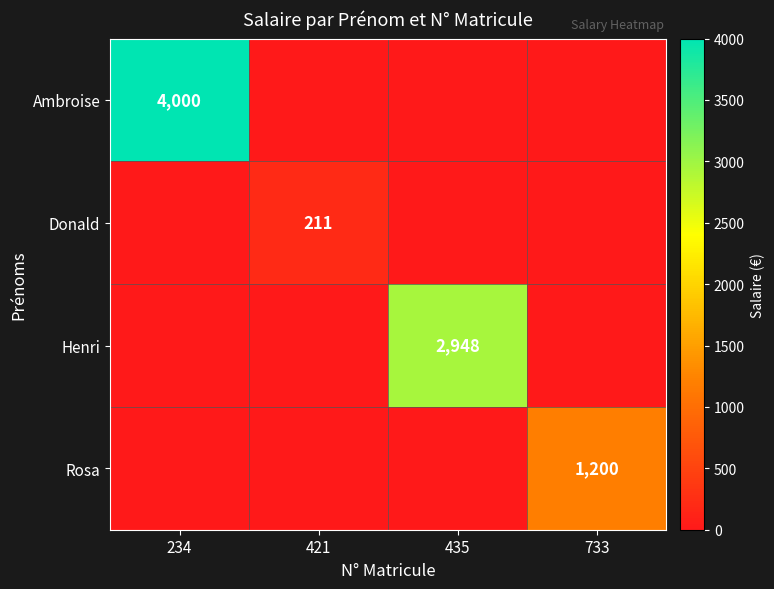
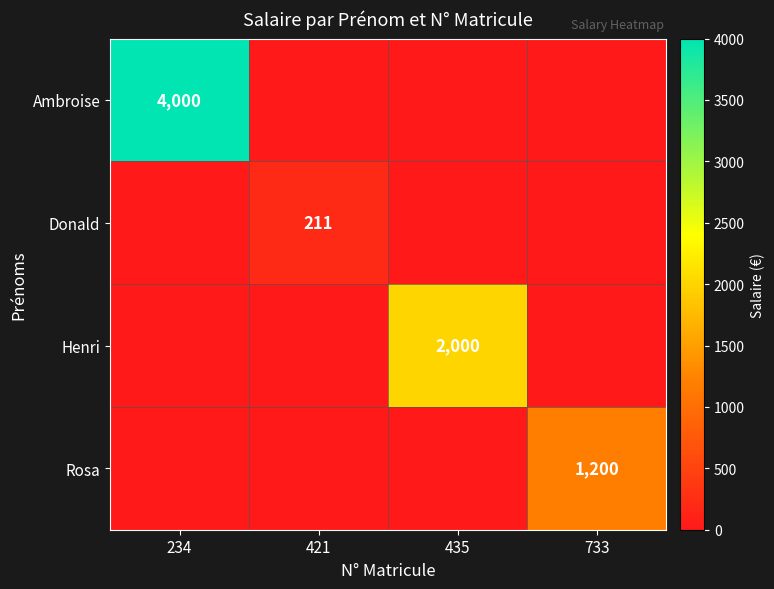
  {
    "Ambroise": {
      "234": "4,000"
    },
    "Donald": {
      "421": "211"
    },
    "Henri": {
-     "435": "2,948"
+     "435": "2,000"
    },
    "Rosa": {
      "733": "1,200"
    }
  }
